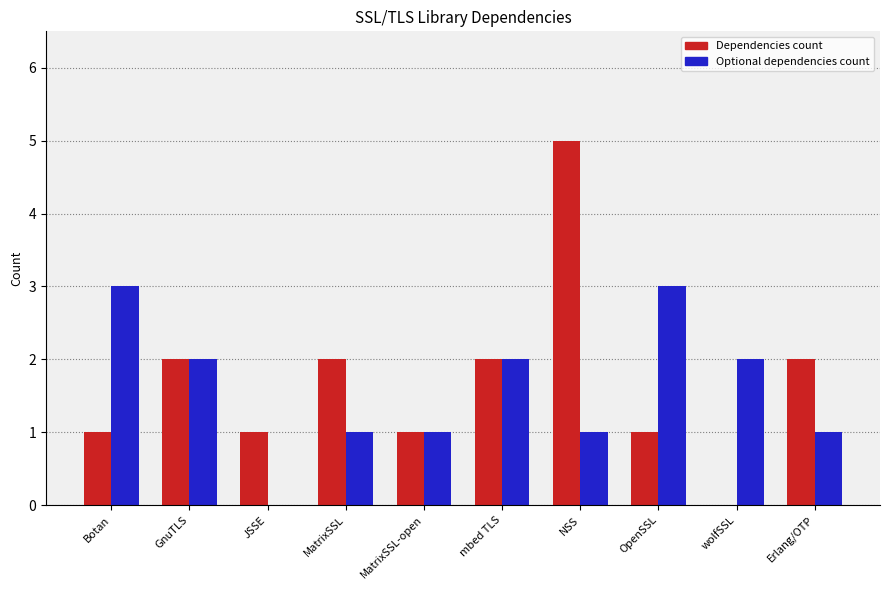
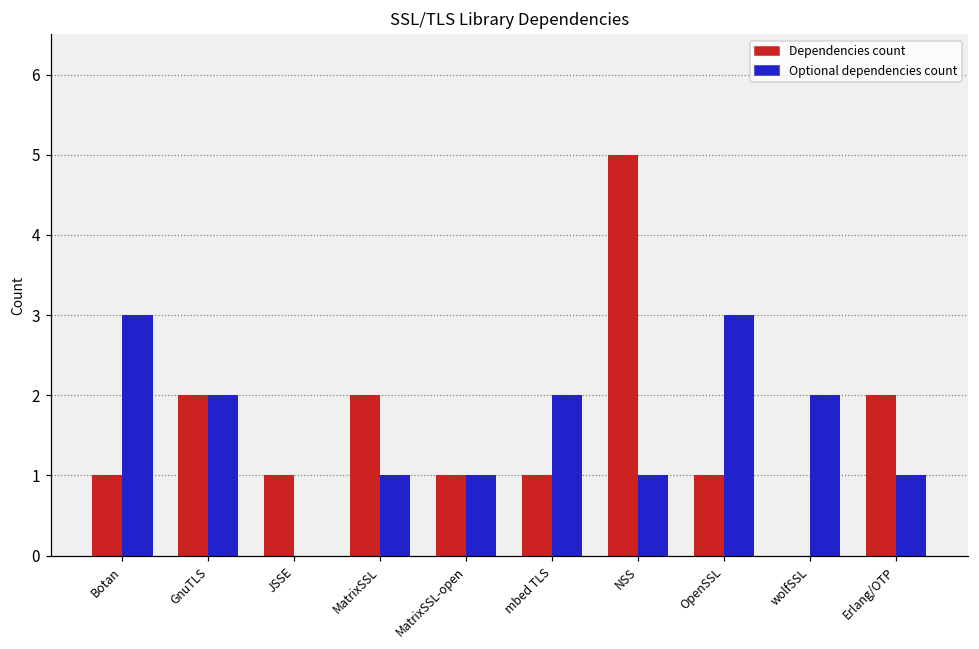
  {
    "Dependencies count": {
      "Botan": 1,
      "GnuTLS": 2,
      "JSSE": 1,
      "MatrixSSL": 2,
      "MatrixSSL-open": 1,
-     "mbed TLS": 2,
+     "mbed TLS": 1,
      "NSS": 5,
      "OpenSSL": 1,
      "wolfSSL": 0,
      "Erlang/OTP": 2
    },
    "Optional dependencies count": {
      "Botan": 3,
      "GnuTLS": 2,
      "JSSE": 0,
      "MatrixSSL": 1,
      "MatrixSSL-open": 1,
      "mbed TLS": 2,
      "NSS": 1,
      "OpenSSL": 3,
      "wolfSSL": 2,
      "Erlang/OTP": 1
    }
  }
